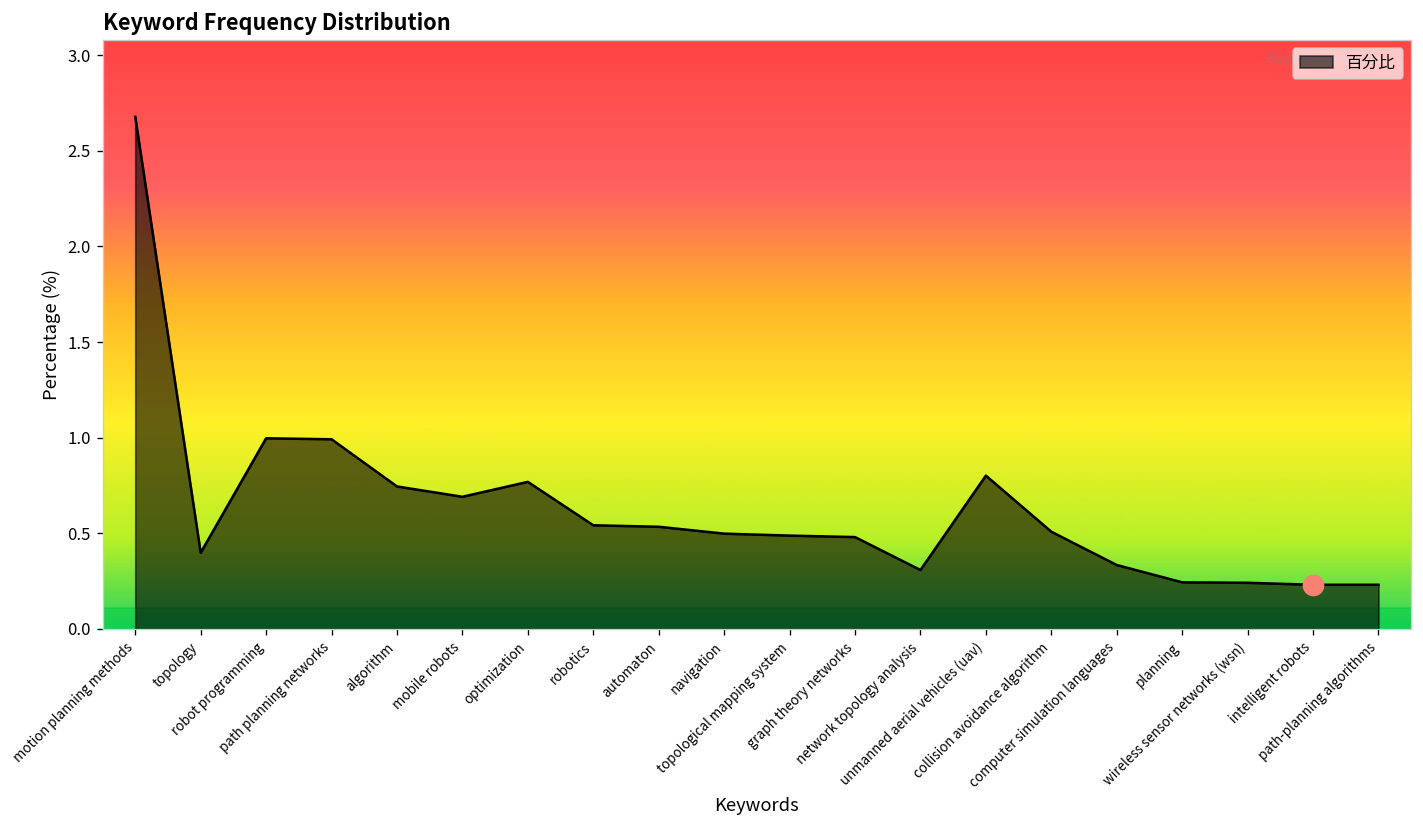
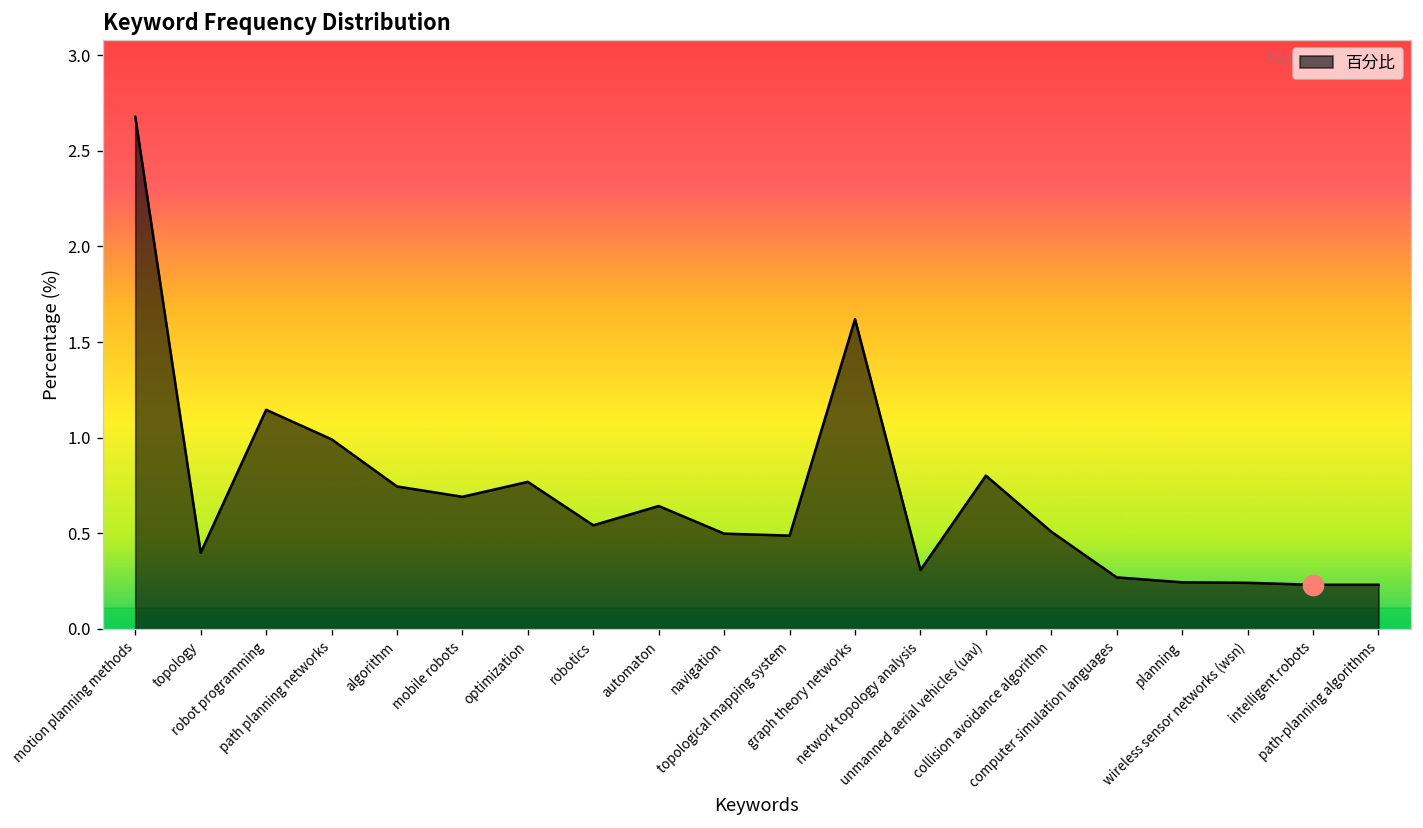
  {
    "百分比": {
      "motion planning methods": 2.68,
      "topology": 0.40,
-     "robot programming": 1.00,
+     "robot programming": 1.15,
      "path planning networks": 0.99,
      "algorithm": 0.75,
      "mobile robots": 0.69,
      "optimization": 0.77,
      "robotics": 0.54,
-     "automaton": 0.53,
+     "automaton": 0.64,
      "navigation": 0.50,
      "topological mapping system": 0.49,
-     "graph theory networks": 0.48,
+     "graph theory networks": 1.62,
      "network topology analysis": 0.31,
      "unmanned aerial vehicles (uav)": 0.80,
      "collision avoidance algorithm": 0.51,
-     "computer simulation languages": 0.33,
+     "computer simulation languages": 0.27,
      "planning": 0.24,
      "wireless sensor networks (wsn)": 0.24,
      "path-planning algorithms": 0.23
    }
  }
